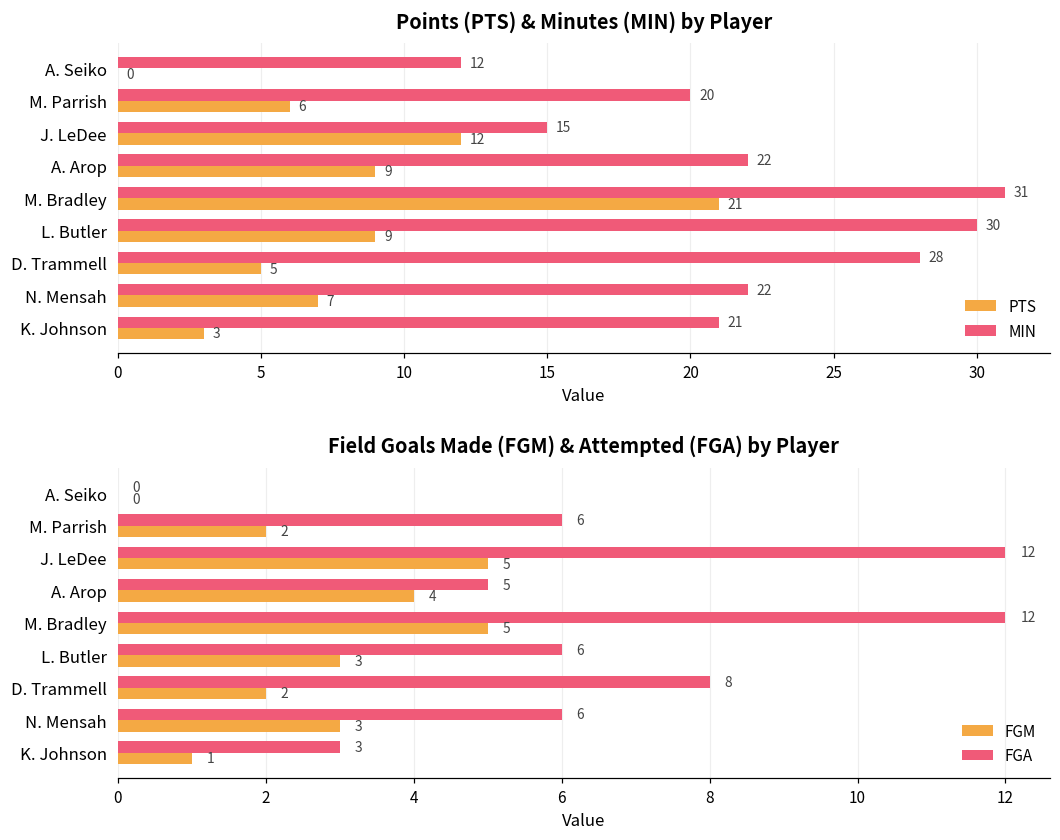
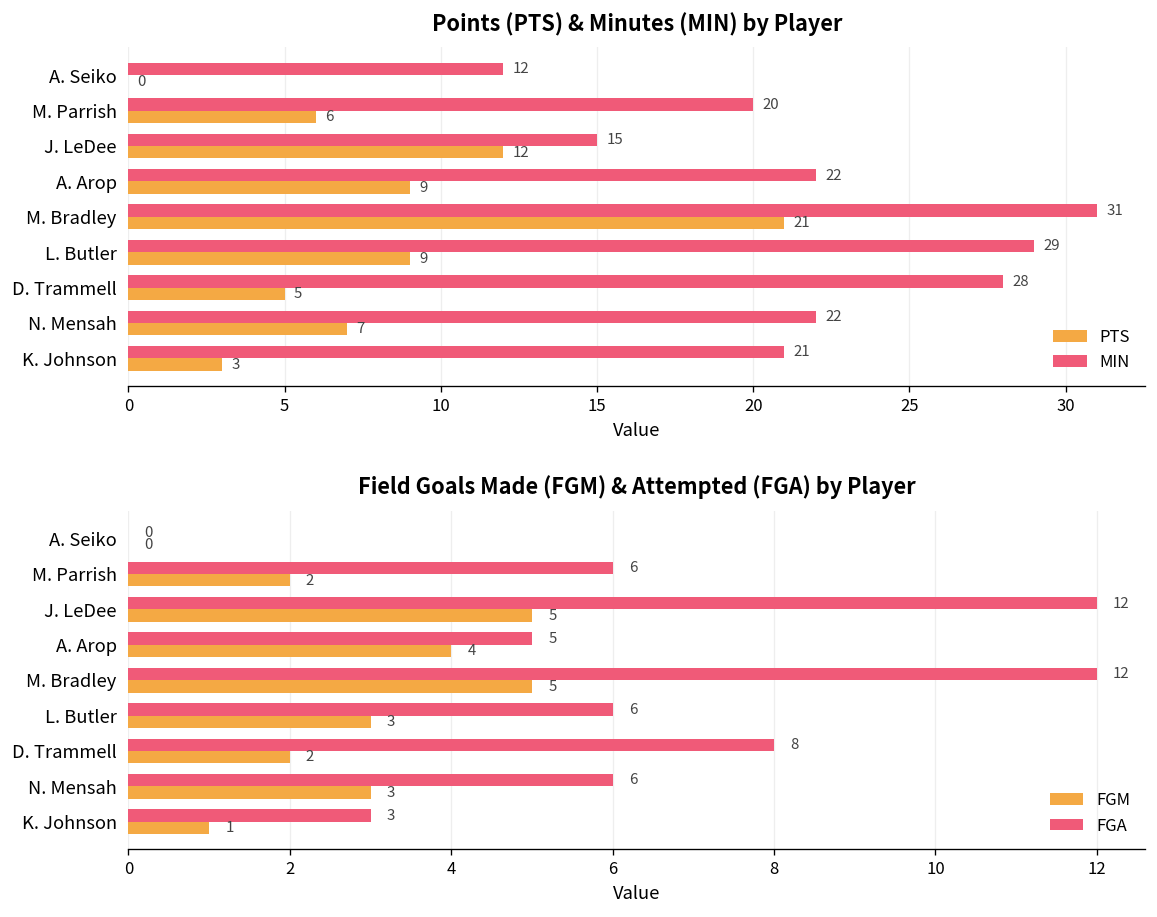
  {
    "Points (PTS) & Minutes (MIN) by Player": {
      "PTS": {
        "A. Seiko": 0,
        "M. Parrish": 6,
        "J. LeDee": 12,
        "A. Arop": 9,
        "M. Bradley": 21,
        "L. Butler": 9,
        "D. Trammell": 5,
        "N. Mensah": 7,
        "K. Johnson": 3
      },
      "MIN": {
        "A. Seiko": 12,
        "M. Parrish": 20,
        "J. LeDee": 15,
        "A. Arop": 22,
        "M. Bradley": 31,
-       "L. Butler": 30,
+       "L. Butler": 29,
        "D. Trammell": 28,
        "N. Mensah": 22,
        "K. Johnson": 21
      }
    },
    "Field Goals Made (FGM) & Attempted (FGA) by Player": {
      "FGM": {
        "M. Parrish": 2,
        "J. LeDee": 5,
        "A. Arop": 4,
        "M. Bradley": 5,
        "L. Butler": 3,
        "D. Trammell": 2,
        "N. Mensah": 3,
        "K. Johnson": 1
      },
      "FGA": {
        "M. Parrish": 6,
        "J. LeDee": 12,
        "A. Arop": 5,
        "M. Bradley": 12,
        "L. Butler": 6,
        "D. Trammell": 8,
        "N. Mensah": 6,
        "K. Johnson": 3
      }
    }
  }
